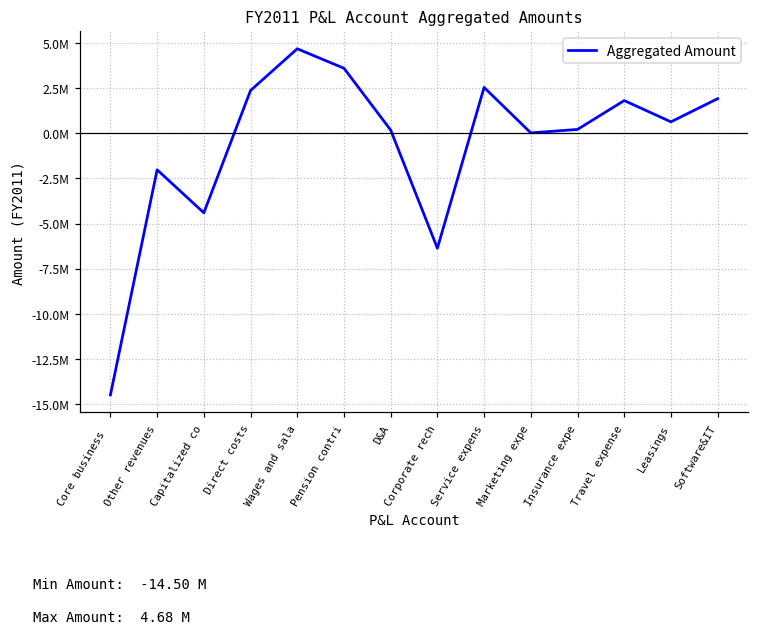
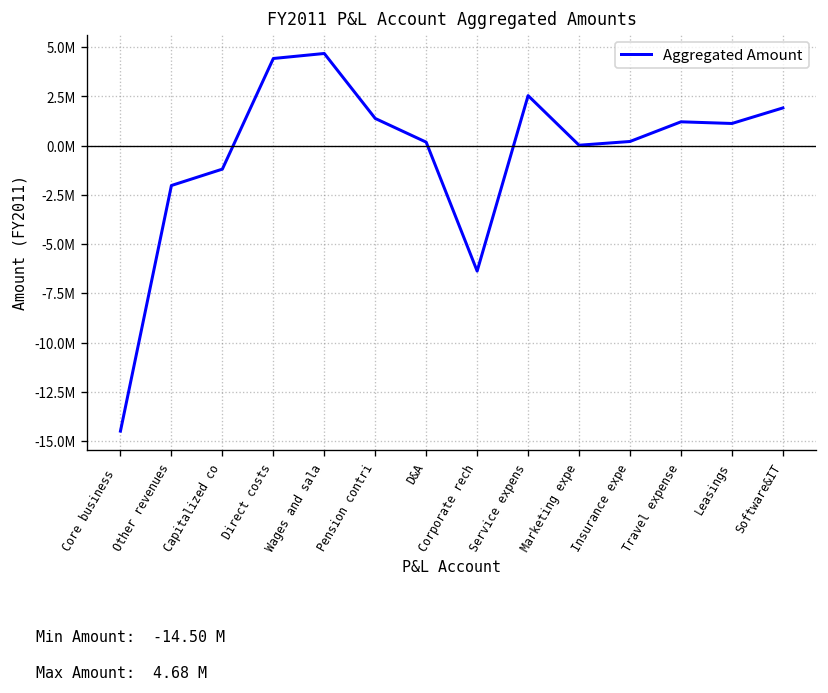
  {
    "Core business": -14500000,
    "Other revenues": -2000000,
-   "Capitalized co": -4400000,
-   "Direct costs": 2400000,
+   "Capitalized co": -1200000,
+   "Direct costs": 4400000,
    "Wages and sala": 4700000,
-   "Pension contri": 3600000,
+   "Pension contri": 1400000,
    "D&A": 200000,
    "Corporate rech": -6400000,
    "Service expens": 2500000,
    "Marketing expe": 0,
    "Insurance expe": 200000,
-   "Travel expense": 1800000,
-   "Leasings": 600000,
+   "Travel expense": 1200000,
+   "Leasings": 1100000,
    "Software&IT": 1900000
  }
